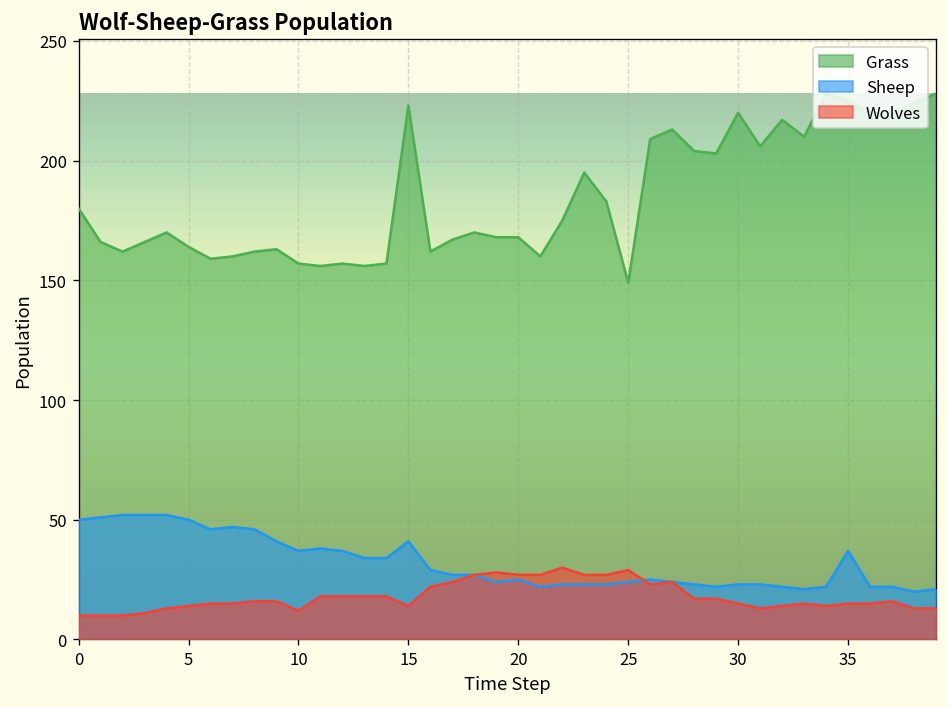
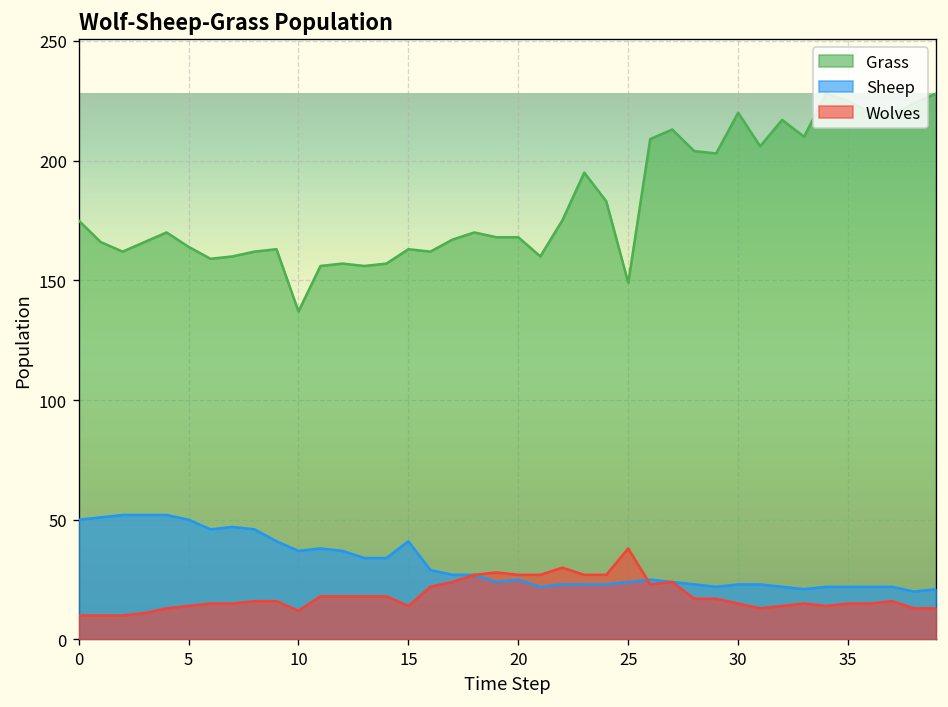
  {
    "Grass": {
-     "0": 180,
+     "0": 175,
      "5": 164,
-     "10": 157,
-     "15": 223,
+     "10": 137,
+     "15": 163,
      "20": 168,
      "25": 149,
      "30": 220
    },
    "Sheep": {
      "0": 50,
      "5": 50,
      "10": 37,
      "15": 41,
      "20": 25,
      "25": 24,
      "30": 23,
-     "35": 37
+     "35": 22
    },
    "Wolves": {
      "0": 10,
      "5": 14,
      "10": 12,
      "15": 14,
      "20": 27,
-     "25": 29,
+     "25": 38,
      "30": 15,
      "35": 15
    }
  }
